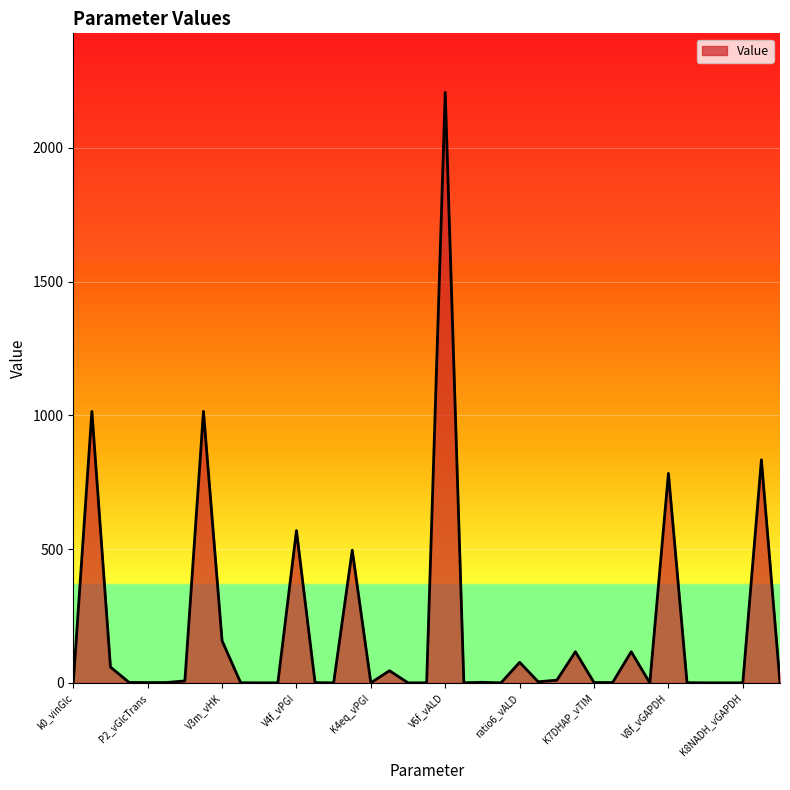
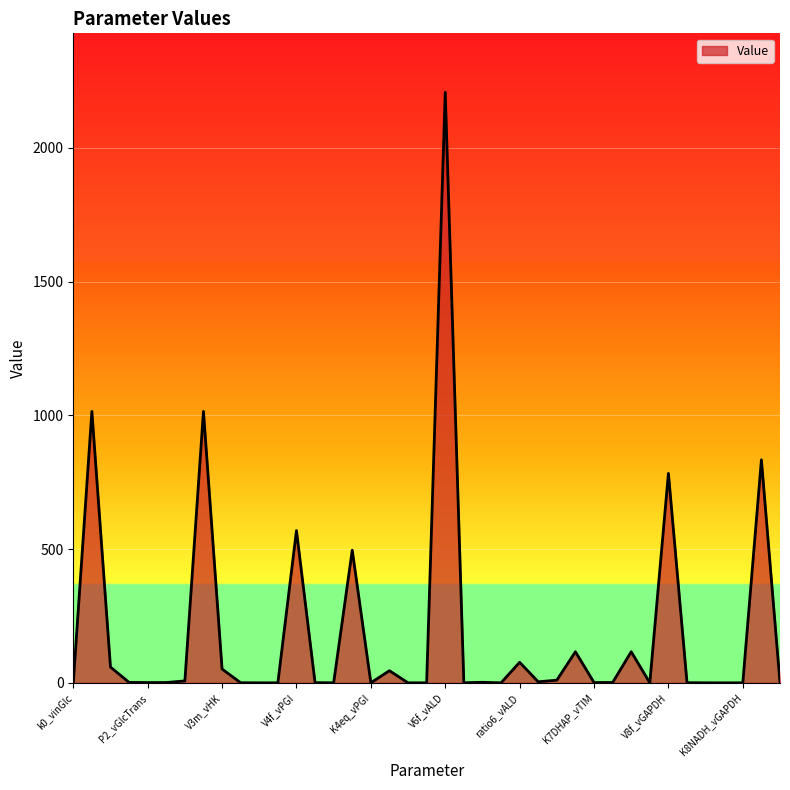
  {
    "k0_vinGlc": 0,
    "P2_vGlcTrans": 0,
-   "V3m_vHK": 160,
+   "V3m_vHK": 50,
    "V4f_vPGI": 570,
    "K4eq_vPGI": 0,
    "V6f_vALD": 2210,
    "ratio6_vALD": 80,
    "K7DHAP_vTIM": 0,
    "V8f_vGAPDH": 780,
    "K8NADH_vGAPDH": 0
  }
